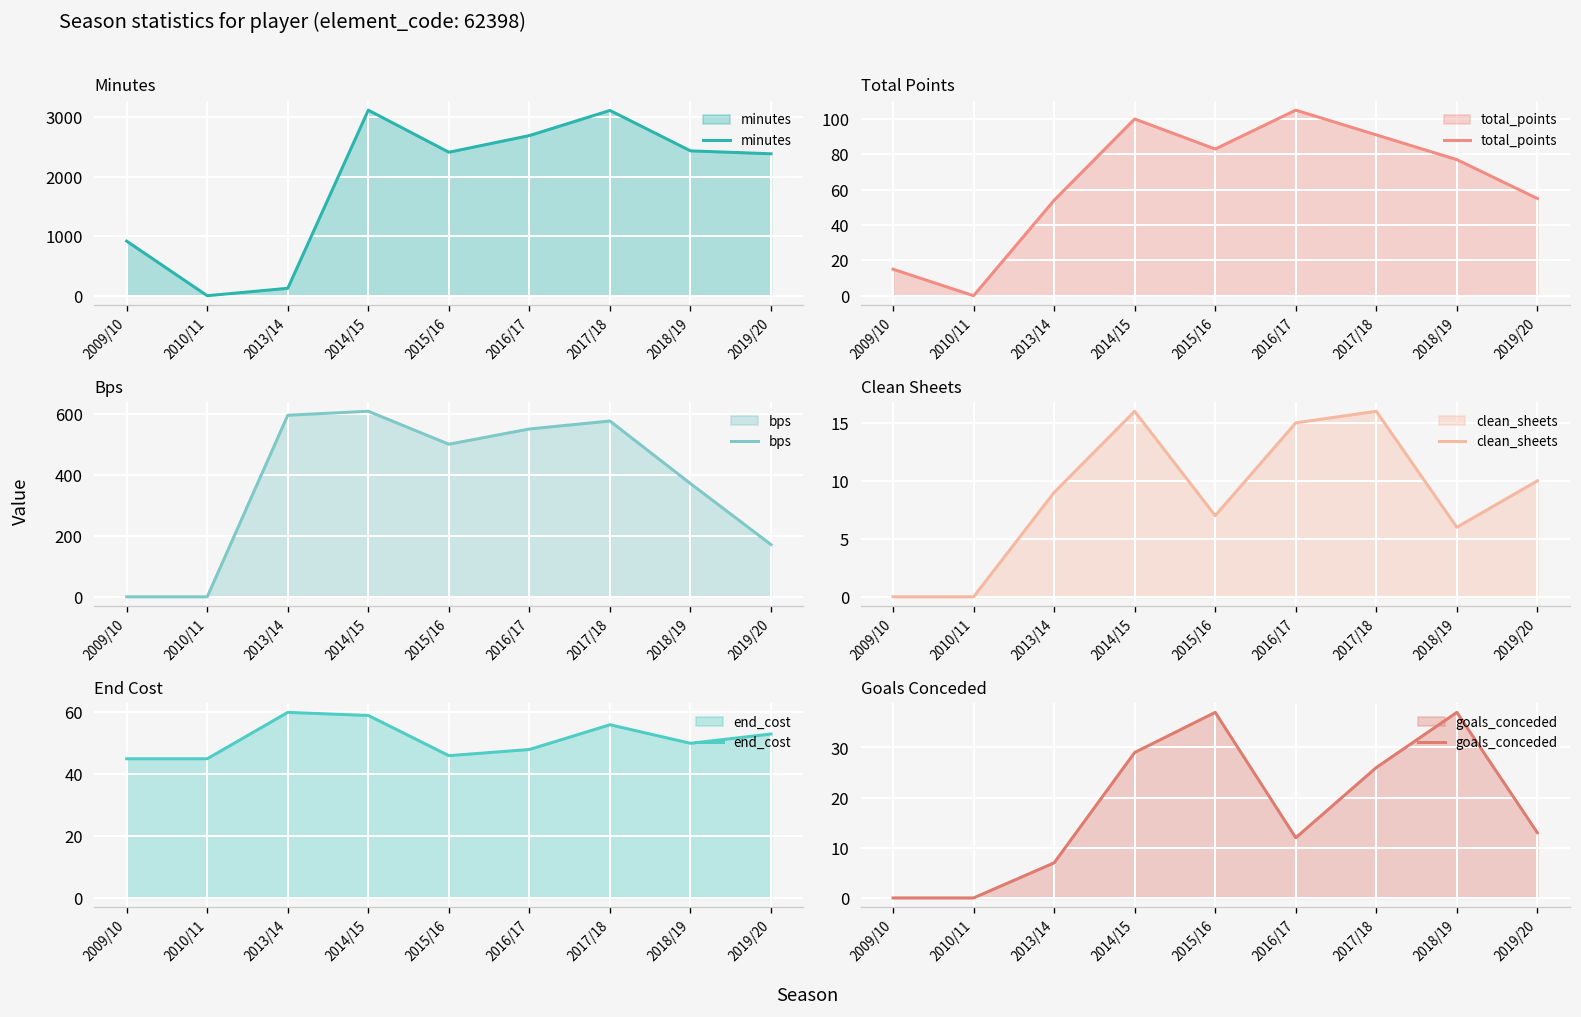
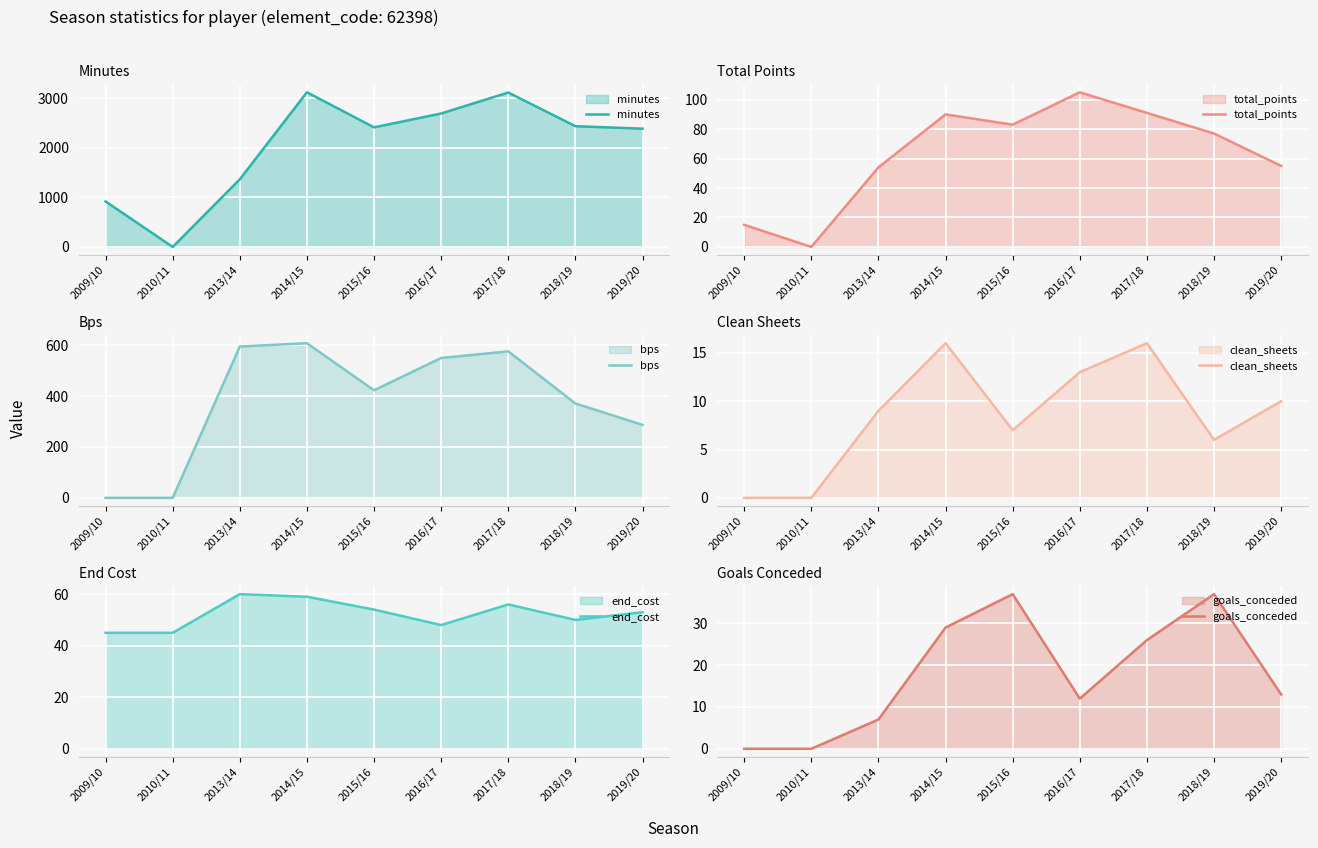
  {
    "Minutes": {
      "2009/10": 900,
      "2010/11": 0,
-     "2013/14": 100,
+     "2013/14": 1400,
      "2014/15": 3100,
      "2015/16": 2400,
      "2016/17": 2700,
      "2017/18": 3100,
      "2018/19": 2400,
      "2019/20": 2400
    },
    "Total Points": {
      "2009/10": 15,
      "2010/11": 0,
      "2013/14": 54,
-     "2014/15": 100,
+     "2014/15": 90,
      "2015/16": 83,
      "2016/17": 105,
      "2017/18": 91,
      "2018/19": 77,
      "2019/20": 55
    },
    "Bps": {
      "2009/10": 0,
      "2010/11": 0,
      "2013/14": 600,
      "2014/15": 610,
-     "2015/16": 500,
+     "2015/16": 420,
      "2016/17": 550,
      "2017/18": 580,
      "2018/19": 370,
-     "2019/20": 170
+     "2019/20": 290
    },
    "Clean Sheets": {
      "2009/10": 0,
      "2010/11": 0,
      "2013/14": 9,
      "2014/15": 16,
      "2015/16": 7,
-     "2016/17": 15,
+     "2016/17": 13,
      "2017/18": 16,
      "2018/19": 6,
      "2019/20": 10
    },
    "End Cost": {
      "2009/10": 45,
      "2010/11": 45,
      "2013/14": 60,
      "2014/15": 59,
-     "2015/16": 46,
+     "2015/16": 54,
      "2016/17": 48,
      "2017/18": 56,
      "2018/19": 50,
      "2019/20": 53
    },
    "Goals Conceded": {
      "2009/10": 0,
      "2010/11": 0,
      "2013/14": 7,
      "2014/15": 29,
      "2015/16": 37,
      "2016/17": 12,
      "2017/18": 26,
      "2018/19": 37,
      "2019/20": 13
    }
  }
